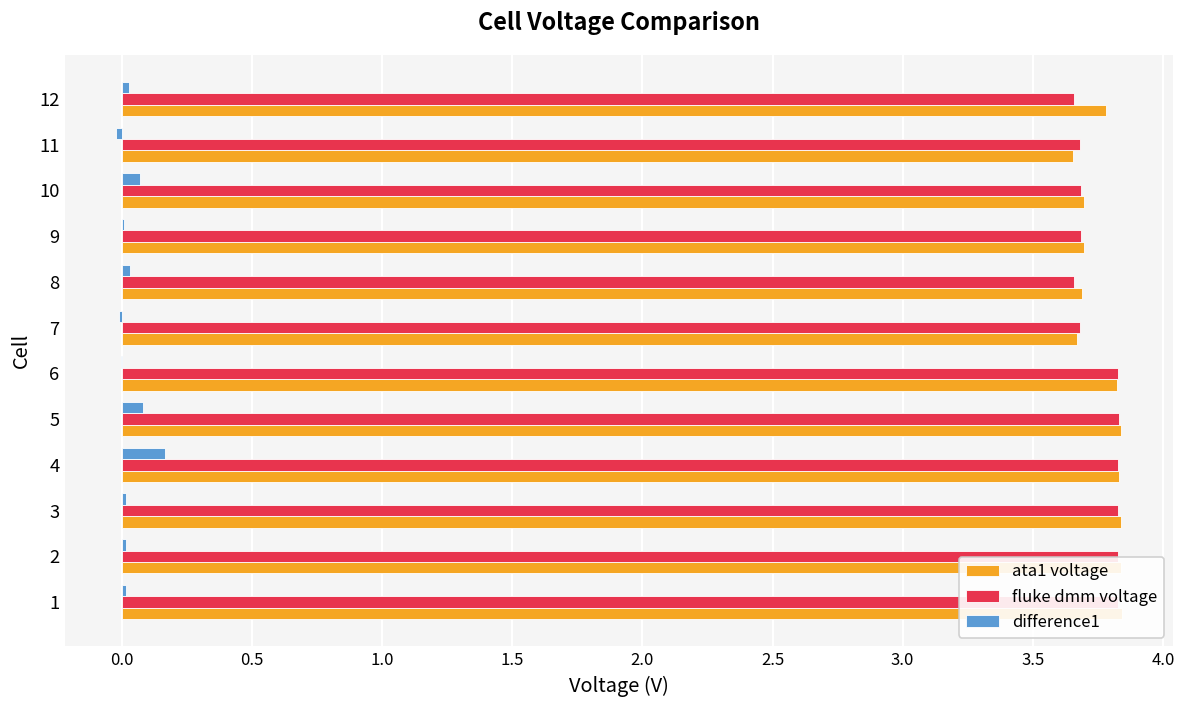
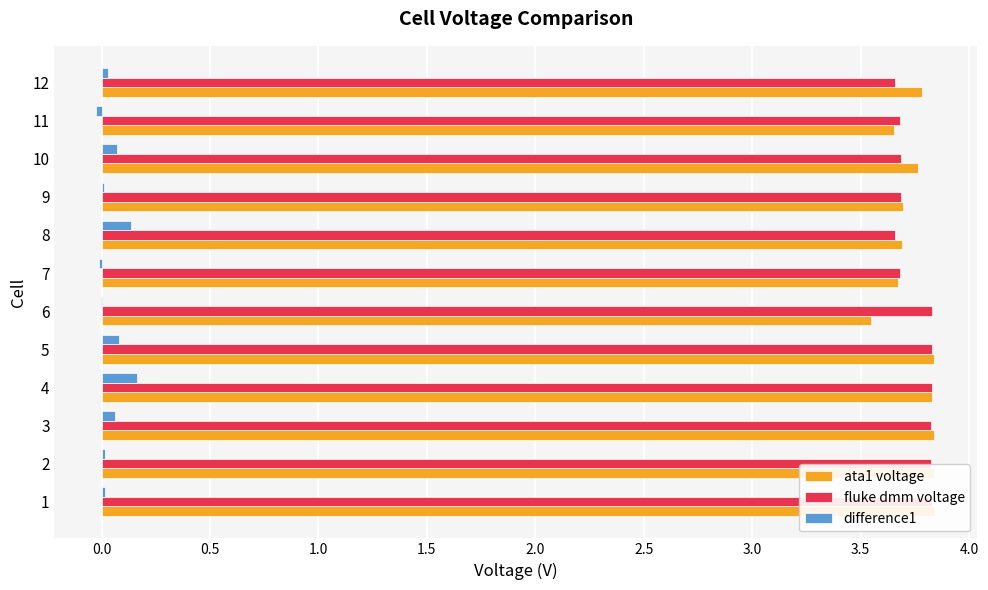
  {
    "ata1 voltage": {
      "12": 3.78,
      "11": 3.66,
-     "10": 3.70,
+     "10": 3.77,
      "9": 3.70,
      "8": 3.69,
      "7": 3.67,
-     "6": 3.82,
+     "6": 3.55,
      "5": 3.84,
      "4": 3.83,
      "3": 3.84
    },
    "fluke dmm voltage": {
      "12": 3.66,
      "11": 3.68,
      "10": 3.69,
      "9": 3.69,
      "8": 3.66,
      "7": 3.68,
      "6": 3.83,
      "5": 3.83,
      "4": 3.83,
      "3": 3.83,
      "2": 3.83
    },
    "difference1": {
      "12": 0.03,
      "11": -0.02,
      "10": 0.07,
-     "8": 0.03,
+     "8": 0.13,
      "5": 0.08,
      "4": 0.17,
-     "3": 0.01,
+     "3": 0.06,
      "2": 0.01,
      "1": 0.02
    }
  }
